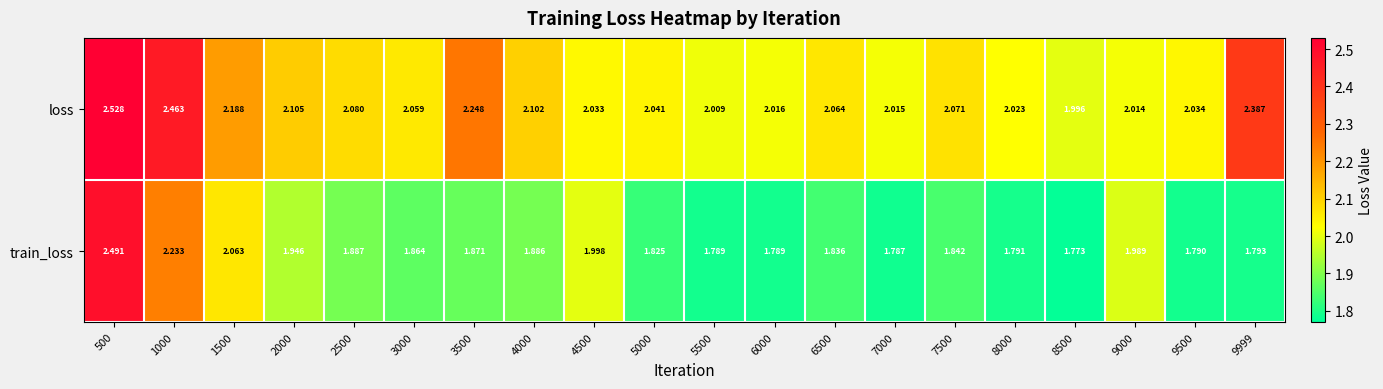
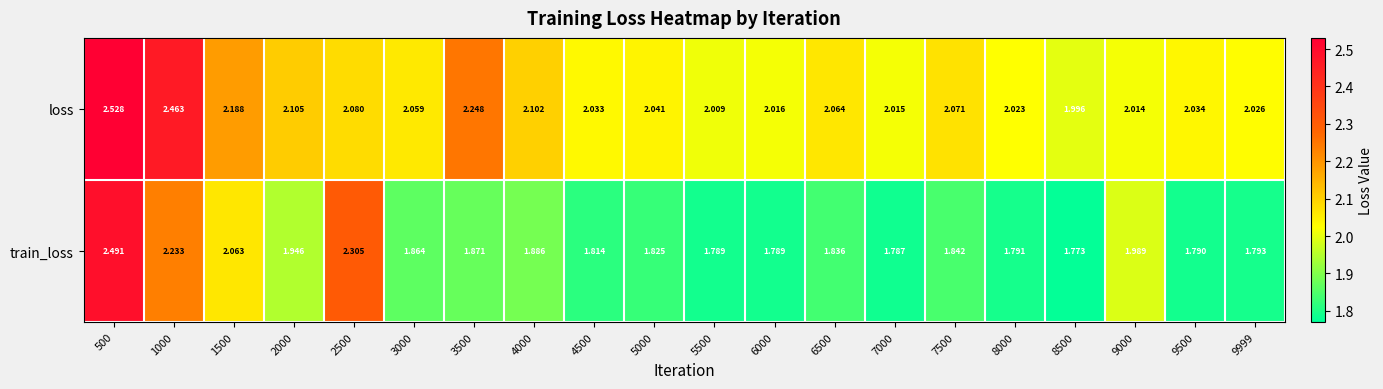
  {
    "loss": {
      "500": 2.528,
      "1000": 2.463,
      "1500": 2.188,
      "2000": 2.105,
      "2500": 2.080,
      "3000": 2.059,
      "3500": 2.248,
      "4000": 2.102,
      "4500": 2.033,
      "5000": 2.041,
      "5500": 2.009,
      "6000": 2.016,
      "6500": 2.064,
      "7000": 2.015,
      "7500": 2.071,
      "8000": 2.023,
      "8500": 1.996,
      "9000": 2.014,
      "9500": 2.034,
-     "9999": 2.387
+     "9999": 2.026
    },
    "train_loss": {
      "500": 2.491,
      "1000": 2.233,
      "1500": 2.063,
      "2000": 1.946,
-     "2500": 1.887,
+     "2500": 2.305,
      "3000": 1.864,
      "3500": 1.871,
      "4000": 1.886,
-     "4500": 1.998,
+     "4500": 1.814,
      "5000": 1.825,
      "5500": 1.789,
      "6000": 1.789,
      "6500": 1.836,
      "7000": 1.787,
      "7500": 1.842,
      "8000": 1.791,
      "8500": 1.773,
      "9000": 1.989,
      "9500": 1.790,
      "9999": 1.793
    }
  }
